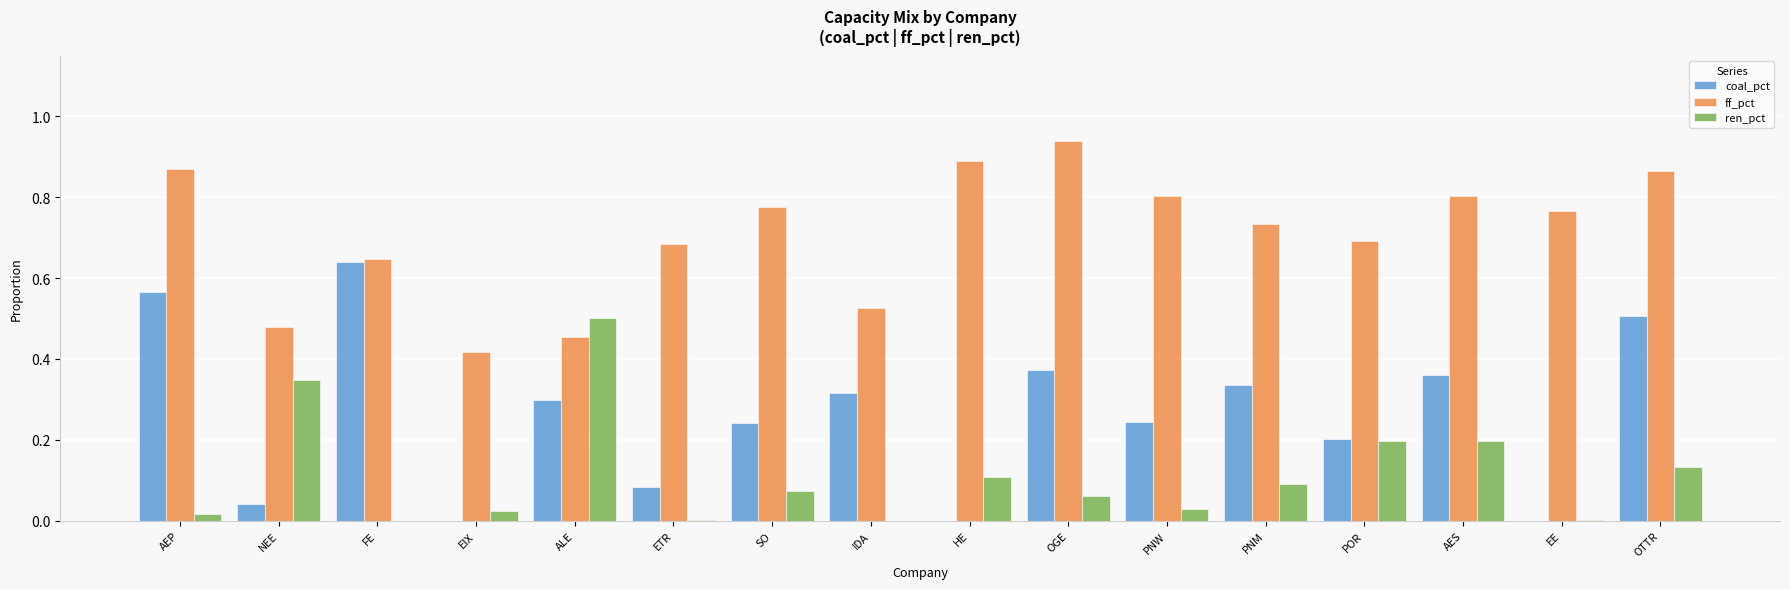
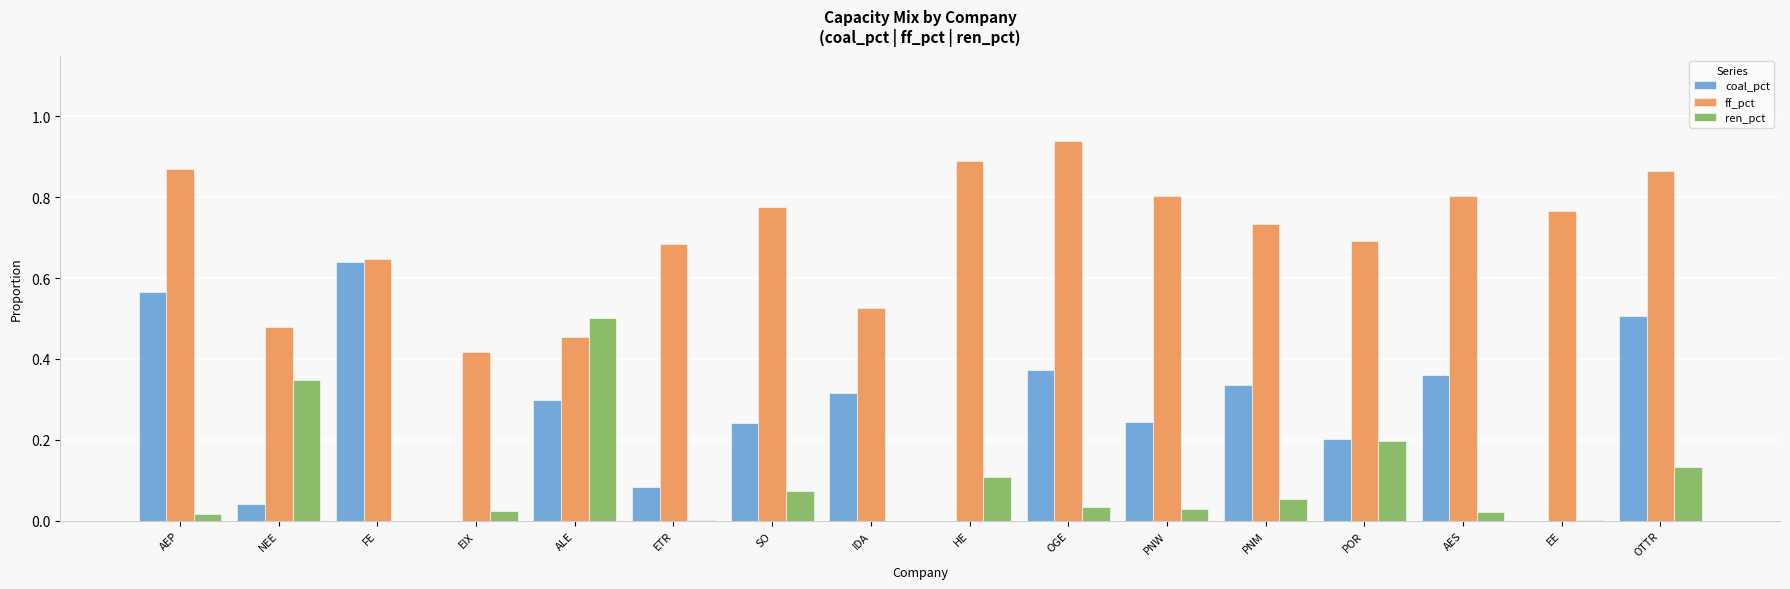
  {
    "coal_pct": {
      "AEP": 0.57,
      "NEE": 0.04,
      "FE": 0.64,
      "EIX": 0.00,
      "ALE": 0.30,
      "ETR": 0.08,
      "SO": 0.24,
      "IDA": 0.32,
      "HE": 0.00,
      "OGE": 0.37,
      "PNW": 0.24,
      "PNM": 0.34,
      "POR": 0.20,
      "AES": 0.36,
      "EE": 0.00,
      "OTTR": 0.51
    },
    "ff_pct": {
      "AEP": 0.87,
      "NEE": 0.48,
      "FE": 0.65,
      "EIX": 0.42,
      "ALE": 0.45,
      "ETR": 0.68,
      "SO": 0.78,
      "IDA": 0.53,
      "HE": 0.89,
      "OGE": 0.94,
      "PNW": 0.80,
      "PNM": 0.73,
      "POR": 0.69,
      "AES": 0.80,
      "EE": 0.77,
      "OTTR": 0.86
    },
    "ren_pct": {
      "AEP": 0.02,
      "NEE": 0.35,
      "EIX": 0.02,
      "ALE": 0.50,
      "SO": 0.07,
      "IDA": 0.00,
      "HE": 0.11,
-     "OGE": 0.06,
+     "OGE": 0.03,
      "PNW": 0.03,
-     "PNM": 0.09,
+     "PNM": 0.05,
      "POR": 0.20,
-     "AES": 0.20,
+     "AES": 0.02,
      "OTTR": 0.13
    }
  }
